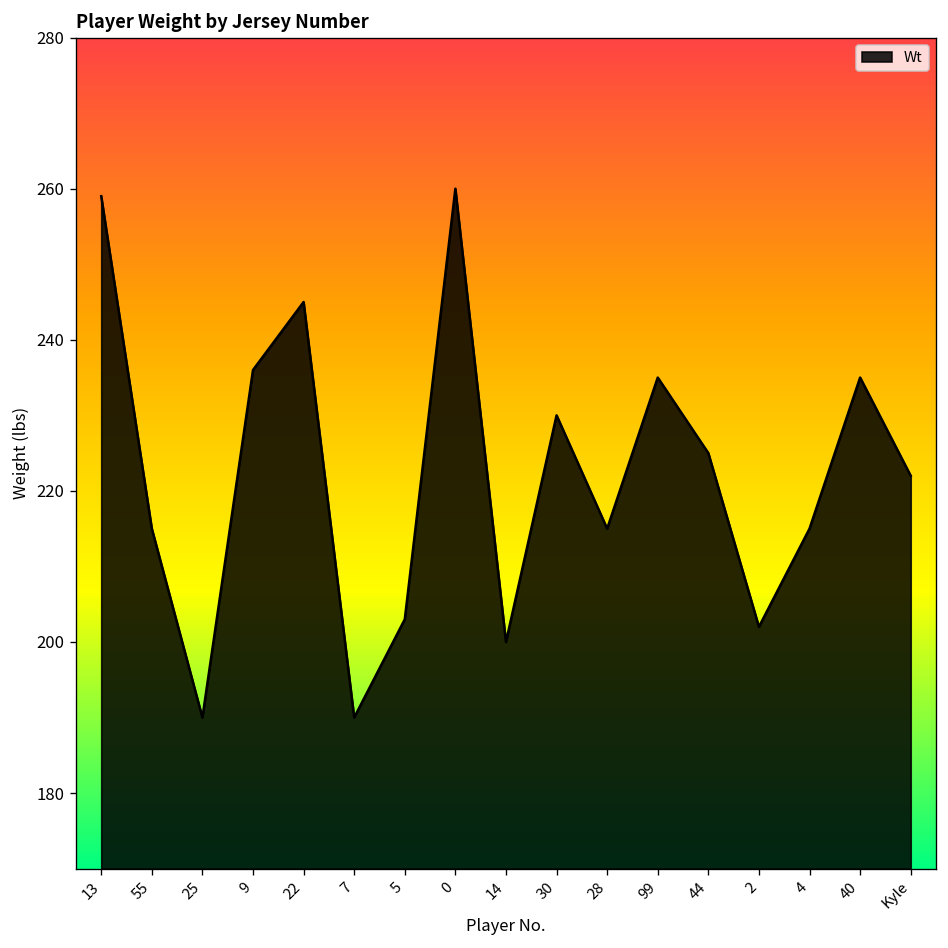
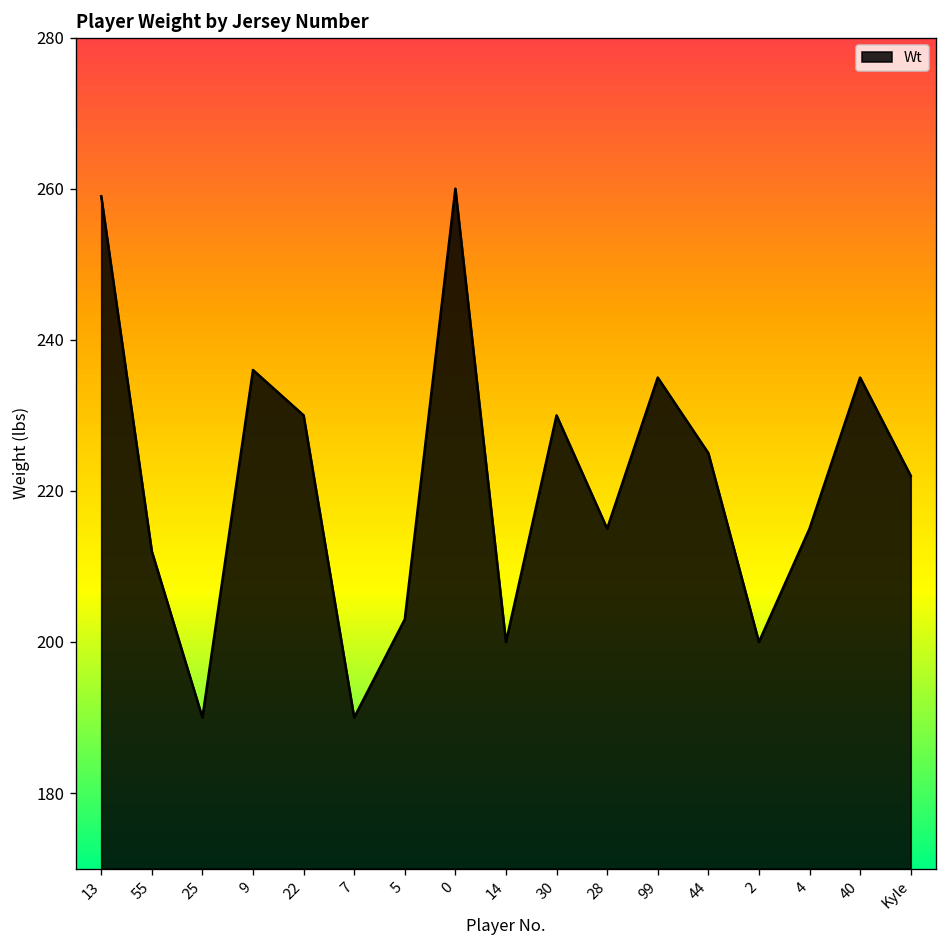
  {
    "13": 259,
-   "55": 215,
+   "55": 212,
    "25": 190,
    "9": 236,
-   "22": 245,
+   "22": 230,
    "7": 190,
    "5": 203,
    "0": 260,
    "14": 200,
    "30": 230,
    "28": 215,
    "99": 235,
    "44": 225,
-   "2": 202,
+   "2": 200,
    "4": 215,
    "40": 235,
    "Kyle": 222
  }
